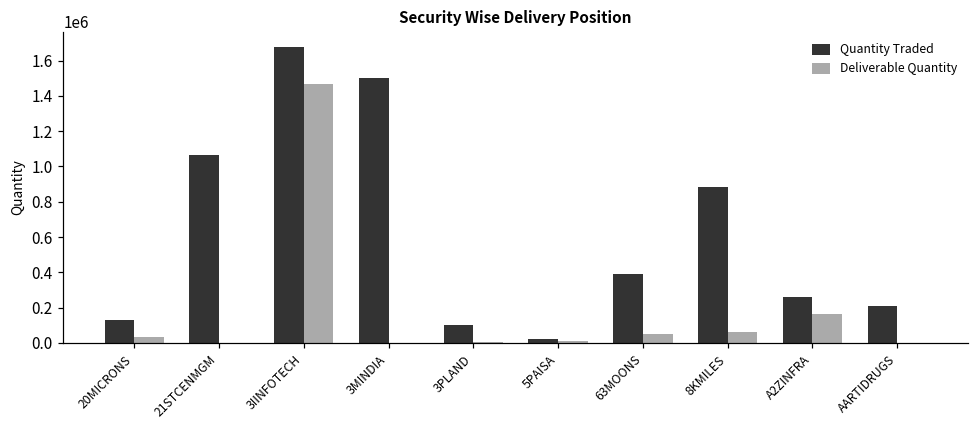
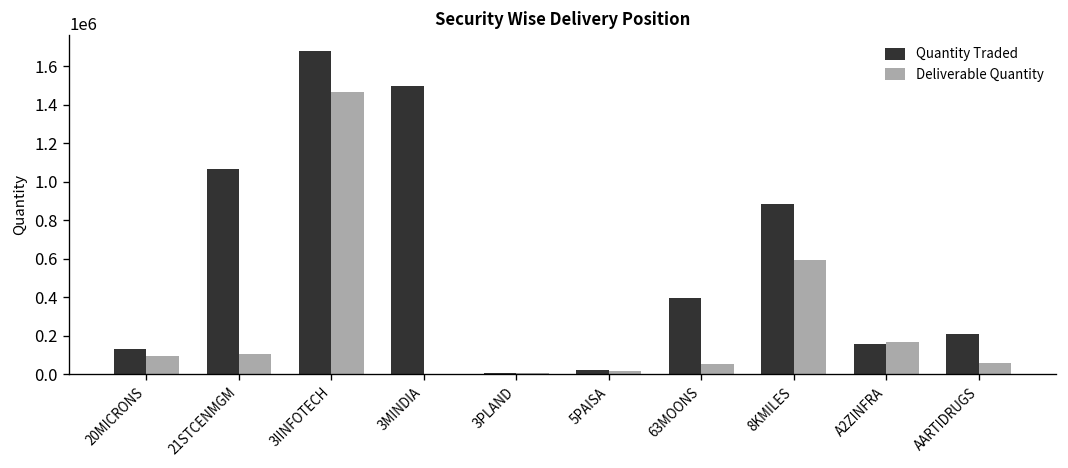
  {
    "Quantity Traded": {
      "20MICRONS": 130000,
      "21STCENMGM": 1060000,
      "3IINFOTECH": 1680000,
      "3MINDIA": 1500000,
-     "3PLAND": 100000,
+     "3PLAND": 10000,
      "5PAISA": 20000,
      "63MOONS": 390000,
      "8KMILES": 880000,
-     "A2ZINFRA": 260000,
+     "A2ZINFRA": 150000,
      "AARTIDRUGS": 210000
    },
    "Deliverable Quantity": {
-     "20MICRONS": 30000,
-     "21STCENMGM": 0,
+     "20MICRONS": 90000,
+     "21STCENMGM": 100000,
      "3IINFOTECH": 1470000,
      "63MOONS": 50000,
-     "8KMILES": 60000,
+     "8KMILES": 590000,
      "A2ZINFRA": 160000,
-     "AARTIDRUGS": 0
+     "AARTIDRUGS": 60000
    }
  }
